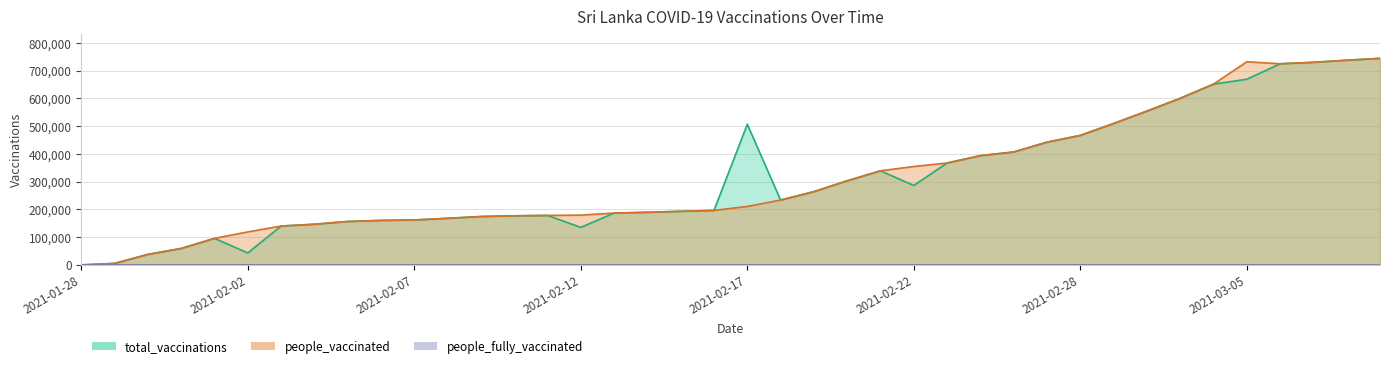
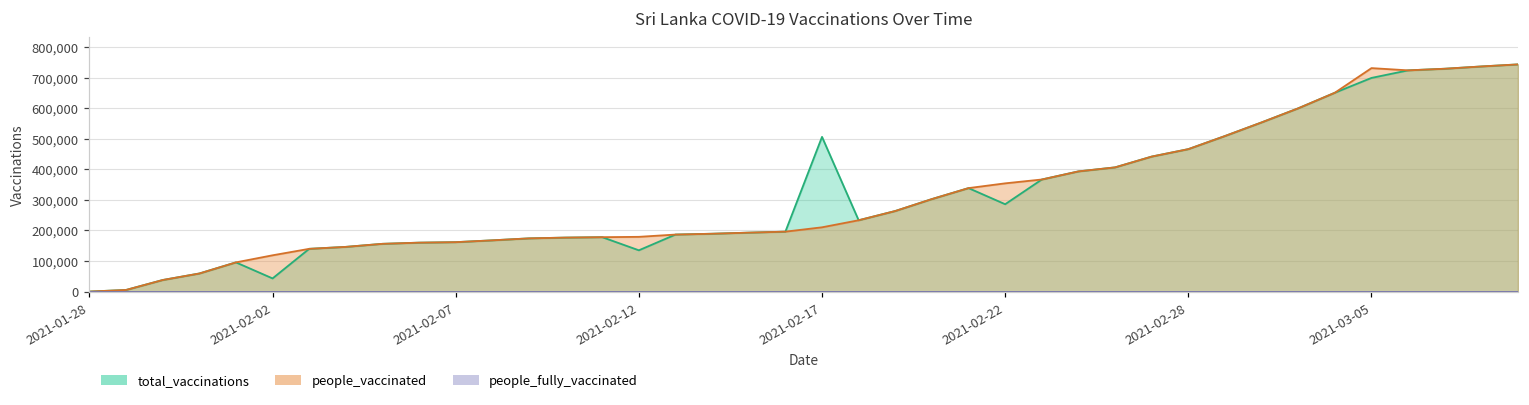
  {
    "total_vaccinations": {
      "2021-02-02": "40,000",
      "2021-02-12": "140,000",
      "2021-02-17": "510,000",
      "2021-02-22": "290,000",
-     "2021-03-05": "670,000"
+     "2021-03-05": "700,000"
    },
    "people_vaccinated": {
      "2021-02-02": "120,000",
      "2021-02-12": "180,000",
      "2021-02-17": "210,000",
      "2021-02-22": "350,000",
      "2021-03-05": "730,000"
    },
    "people_fully_vaccinated": {
      "2021-02-02": "0",
      "2021-02-07": "0",
      "2021-02-12": "0",
      "2021-02-17": "0",
      "2021-02-22": "0",
      "2021-02-28": "0",
      "2021-03-05": "0"
    }
  }
